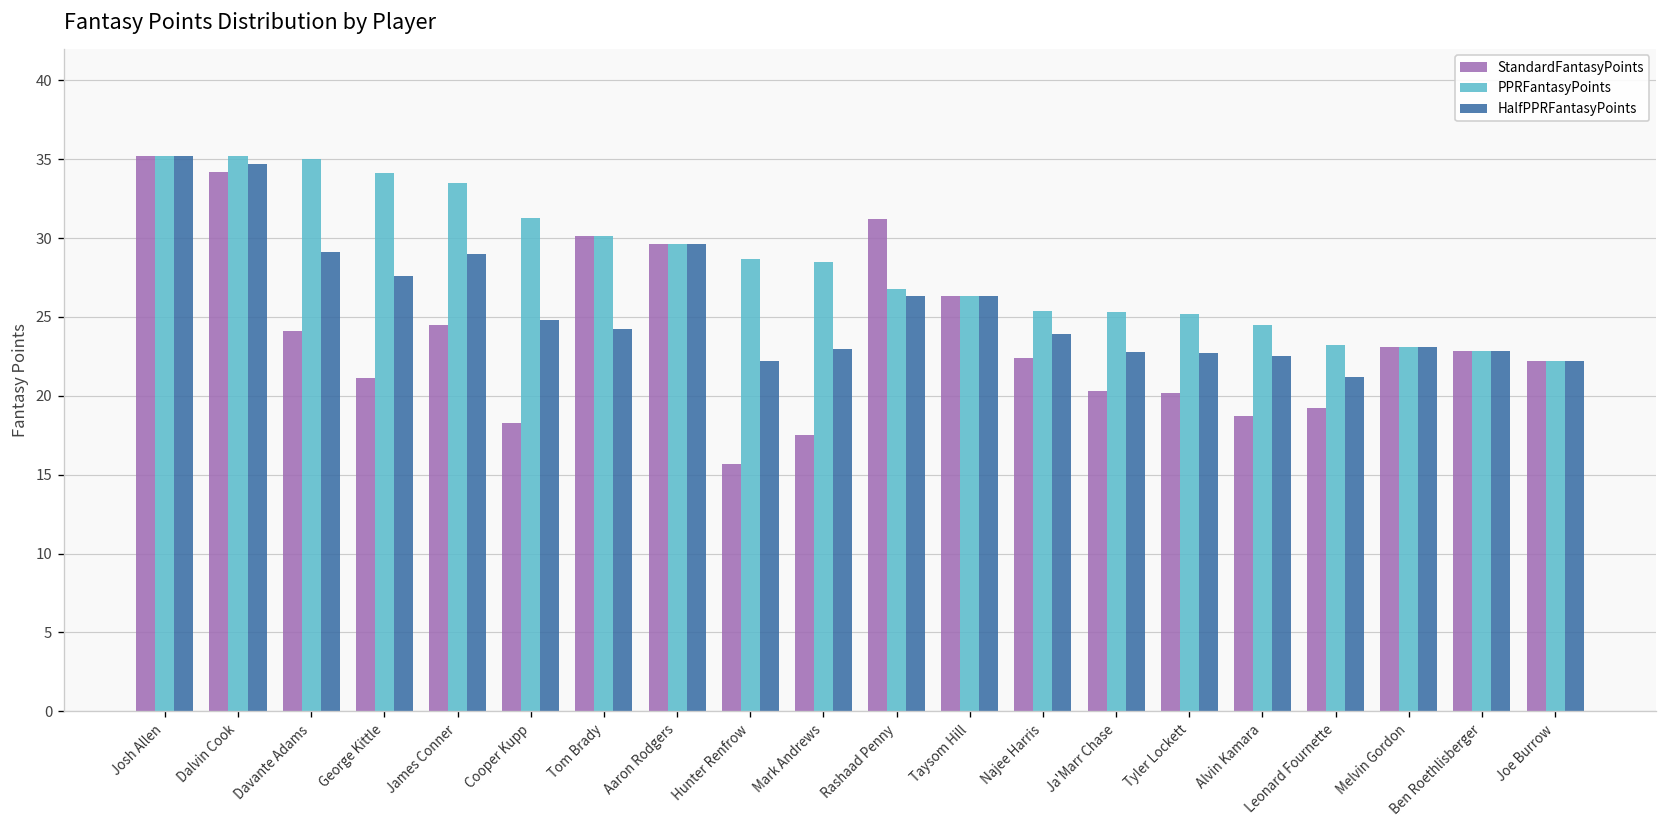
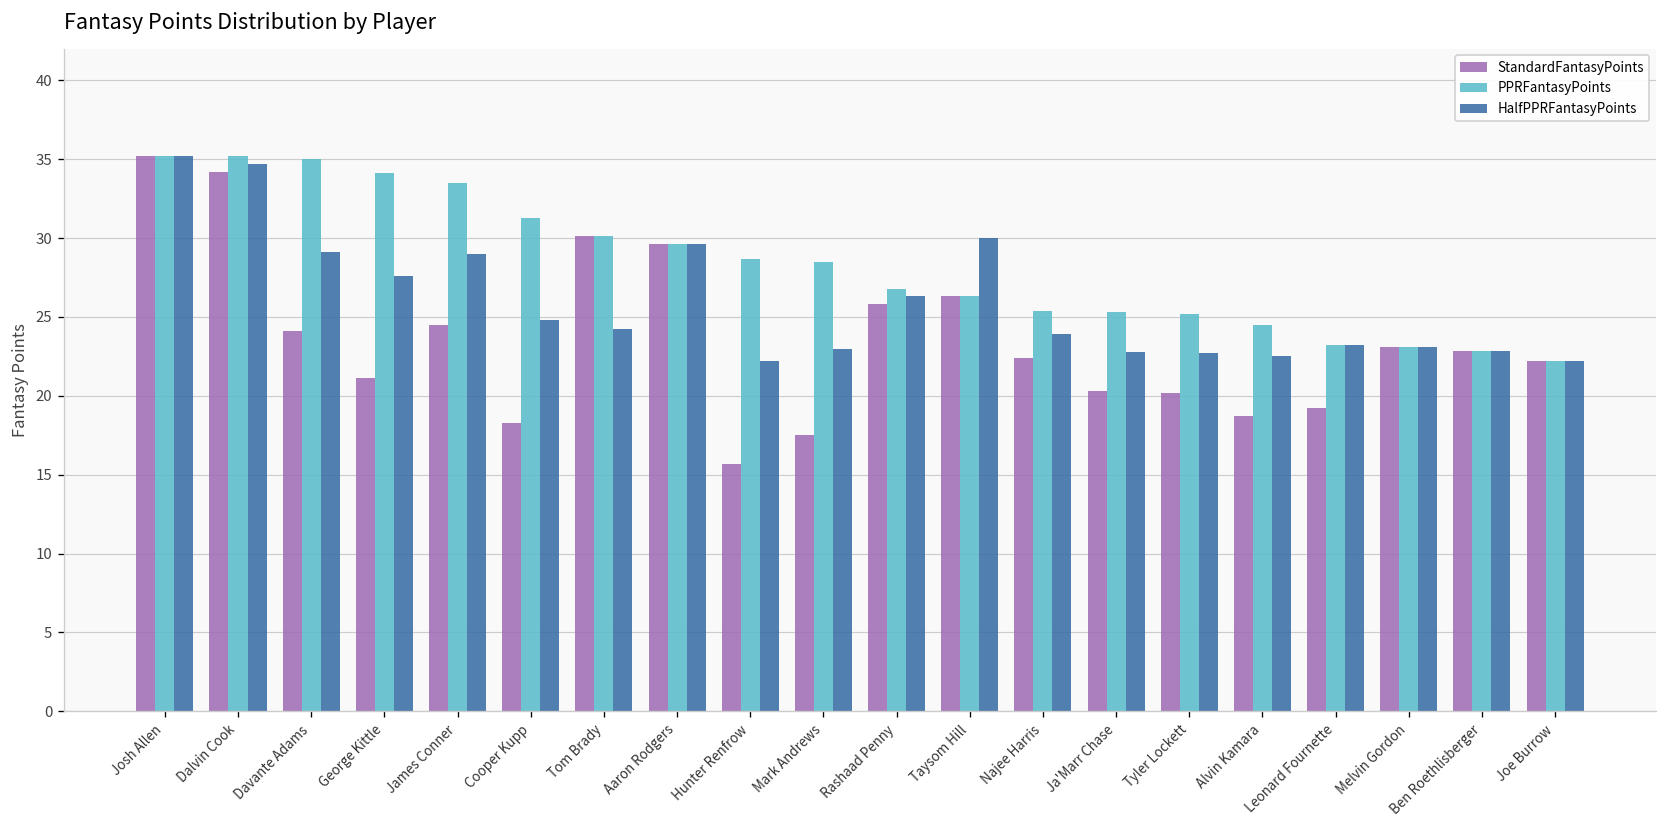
  {
    "StandardFantasyPoints": {
      "Josh Allen": 35.2,
      "Dalvin Cook": 34.2,
      "Davante Adams": 24.1,
      "George Kittle": 21.1,
      "James Conner": 24.5,
      "Cooper Kupp": 18.3,
      "Tom Brady": 30.1,
      "Aaron Rodgers": 29.6,
      "Hunter Renfrow": 15.7,
      "Mark Andrews": 17.5,
-     "Rashaad Penny": 31.2,
+     "Rashaad Penny": 25.8,
      "Taysom Hill": 26.3,
      "Najee Harris": 22.4,
      "Ja'Marr Chase": 20.3,
      "Tyler Lockett": 20.2,
      "Alvin Kamara": 18.7,
      "Leonard Fournette": 19.2,
      "Melvin Gordon": 23.1,
      "Ben Roethlisberger": 22.8,
      "Joe Burrow": 22.2
    },
    "PPRFantasyPoints": {
      "Josh Allen": 35.2,
      "Dalvin Cook": 35.2,
      "Davante Adams": 35.0,
      "George Kittle": 34.1,
      "James Conner": 33.5,
      "Cooper Kupp": 31.3,
      "Tom Brady": 30.1,
      "Aaron Rodgers": 29.6,
      "Hunter Renfrow": 28.7,
      "Mark Andrews": 28.5,
      "Rashaad Penny": 26.8,
      "Taysom Hill": 26.3,
      "Najee Harris": 25.4,
      "Ja'Marr Chase": 25.3,
      "Tyler Lockett": 25.2,
      "Alvin Kamara": 24.5,
      "Leonard Fournette": 23.2,
      "Melvin Gordon": 23.1,
      "Ben Roethlisberger": 22.8,
      "Joe Burrow": 22.2
    },
    "HalfPPRFantasyPoints": {
      "Josh Allen": 35.2,
      "Dalvin Cook": 34.7,
      "Davante Adams": 29.1,
      "George Kittle": 27.6,
      "James Conner": 29.0,
      "Cooper Kupp": 24.8,
      "Tom Brady": 24.3,
      "Aaron Rodgers": 29.6,
      "Hunter Renfrow": 22.2,
      "Mark Andrews": 23.0,
      "Rashaad Penny": 26.3,
-     "Taysom Hill": 26.3,
+     "Taysom Hill": 30.0,
      "Najee Harris": 23.9,
      "Ja'Marr Chase": 22.8,
      "Tyler Lockett": 22.7,
      "Alvin Kamara": 22.5,
-     "Leonard Fournette": 21.2,
+     "Leonard Fournette": 23.2,
      "Melvin Gordon": 23.1,
      "Ben Roethlisberger": 22.8,
      "Joe Burrow": 22.2
    }
  }
